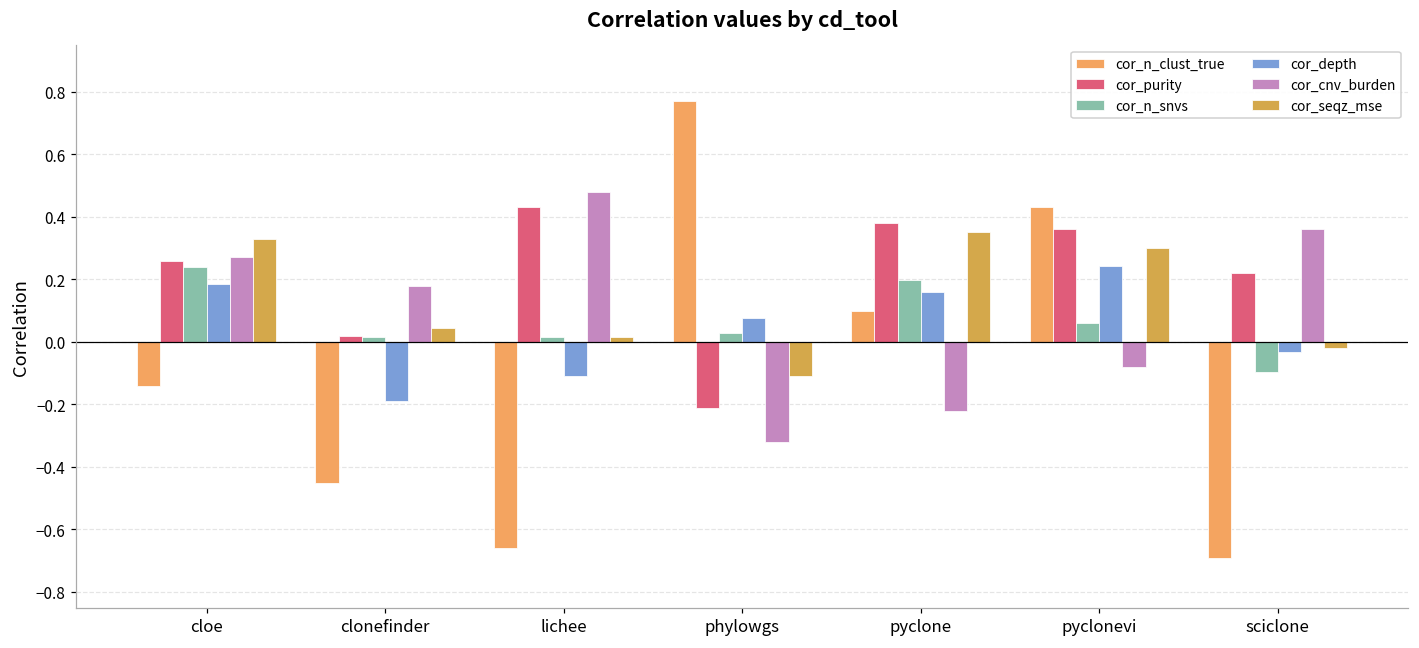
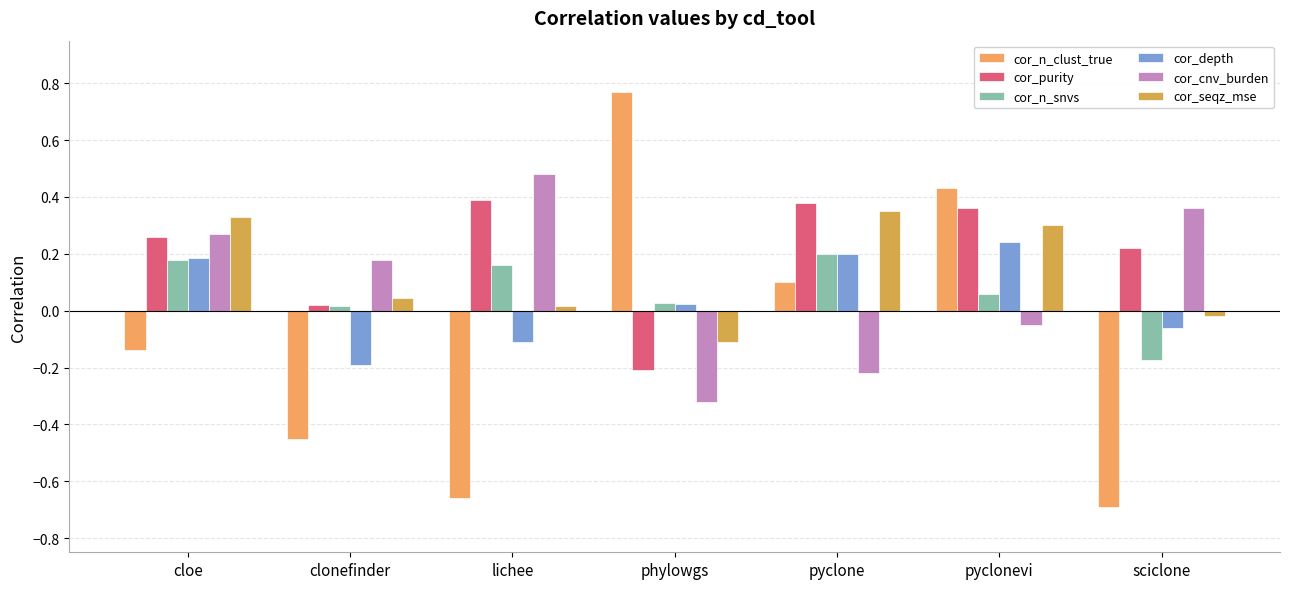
  {
    "cor_purity": {
      "cloe": 0.26,
      "clonefinder": 0.02,
-     "lichee": 0.43,
+     "lichee": 0.39,
      "phylowgs": -0.21,
      "pyclone": 0.38,
      "pyclonevi": 0.36,
      "sciclone": 0.22
    },
    "cor_n_snvs": {
-     "cloe": 0.24,
+     "cloe": 0.18,
      "clonefinder": 0.02,
-     "lichee": 0.01,
+     "lichee": 0.16,
      "phylowgs": 0.03,
      "pyclone": 0.20,
      "pyclonevi": 0.06,
-     "sciclone": -0.10
+     "sciclone": -0.17
    },
    "cor_depth": {
      "cloe": 0.19,
      "clonefinder": -0.19,
      "lichee": -0.11,
-     "phylowgs": 0.08,
-     "pyclone": 0.16,
+     "phylowgs": 0.02,
+     "pyclone": 0.20,
      "pyclonevi": 0.24,
-     "sciclone": -0.03
+     "sciclone": -0.06
    },
    "cor_cnv_burden": {
      "cloe": 0.27,
      "clonefinder": 0.18,
      "lichee": 0.48,
      "phylowgs": -0.32,
      "pyclone": -0.22,
-     "pyclonevi": -0.08,
+     "pyclonevi": -0.05,
      "sciclone": 0.36
    }
  }
